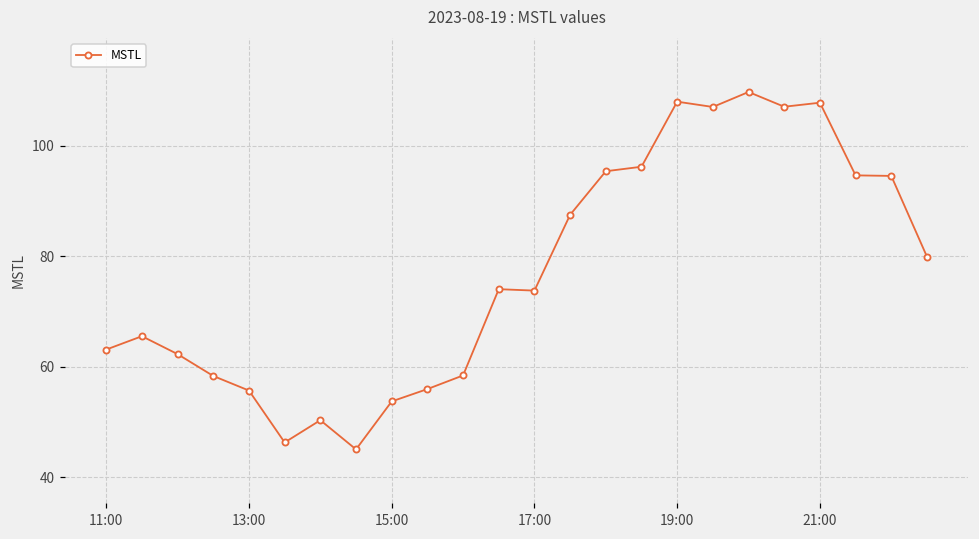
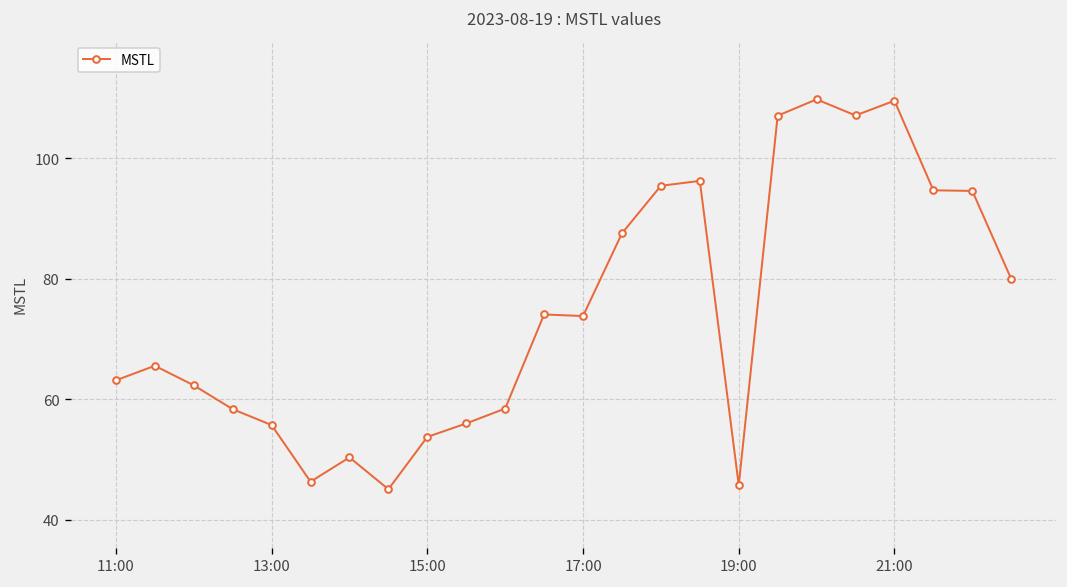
  {
    "11:00": 63,
    "13:00": 56,
    "15:00": 54,
    "17:00": 74,
-   "19:00": 108,
-   "21:00": 108
+   "19:00": 46,
+   "21:00": 110
  }
